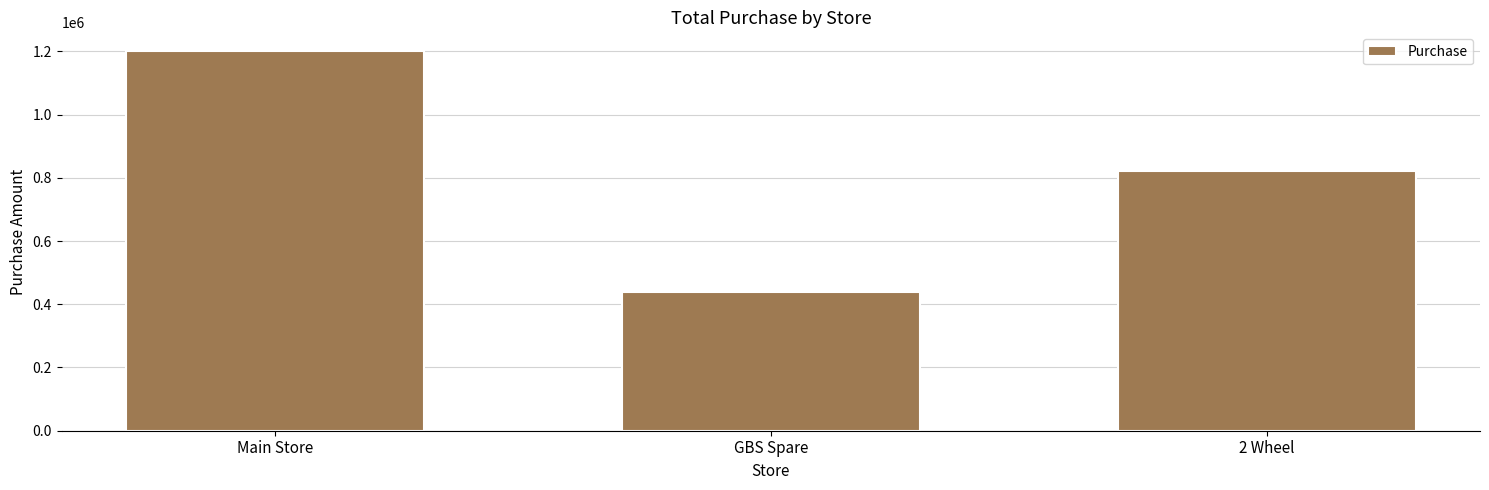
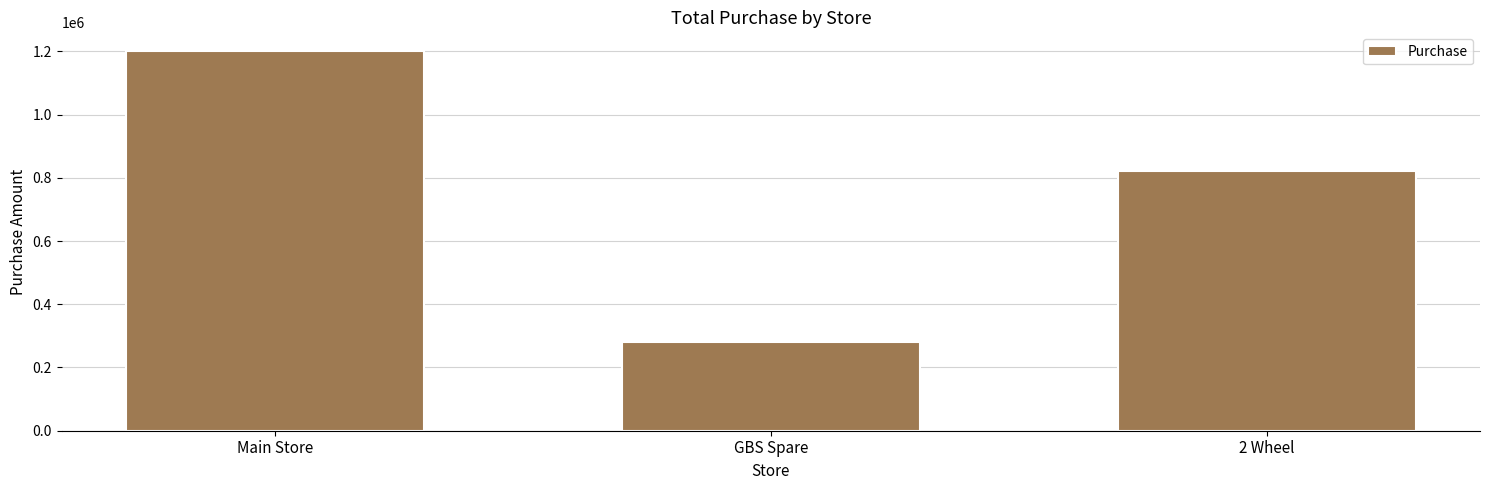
  {
    "Main Store": 1200000,
-   "GBS Spare": 440000,
+   "GBS Spare": 280000,
    "2 Wheel": 820000
  }
